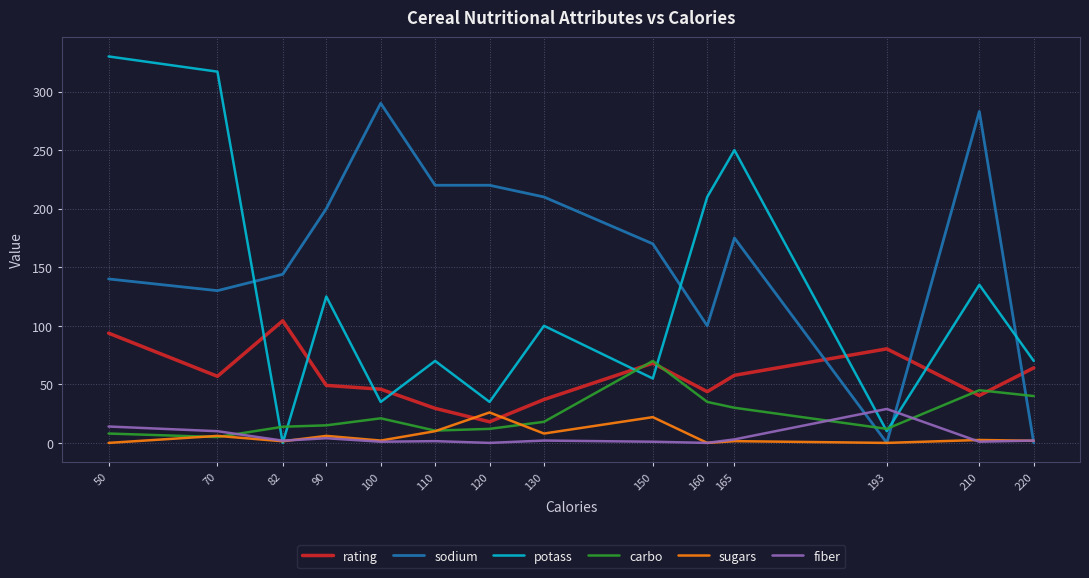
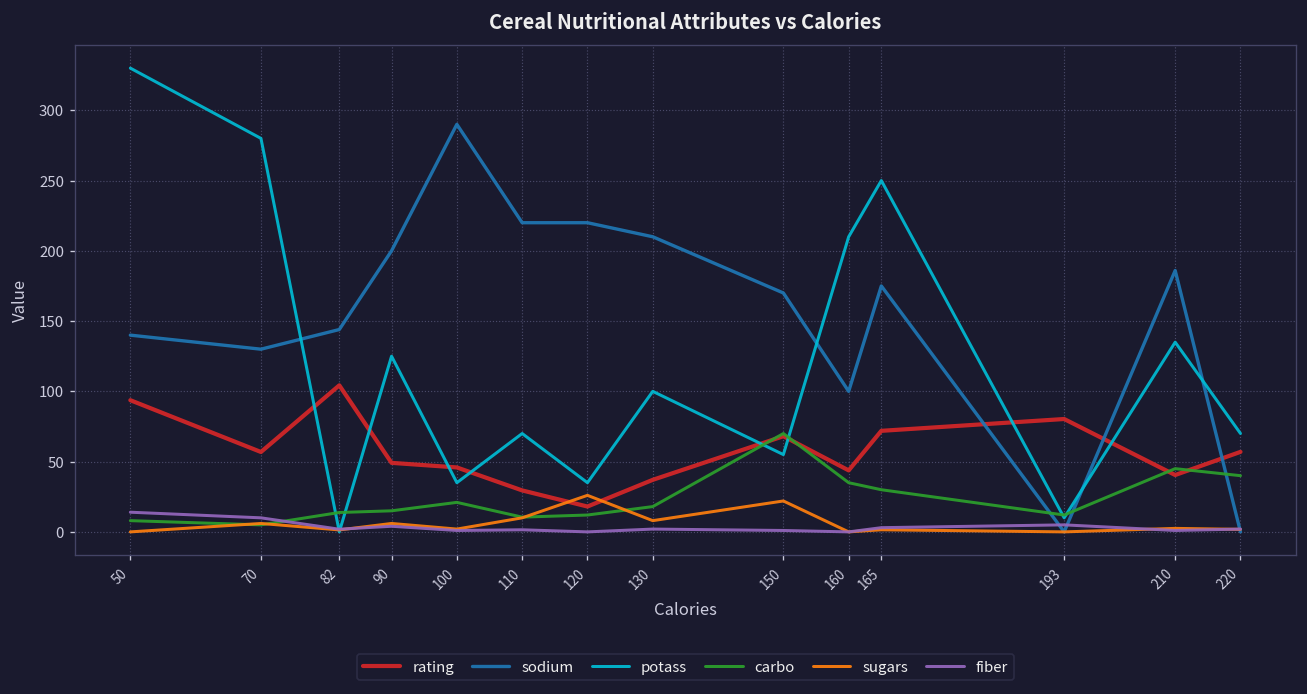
  {
    "rating": {
      "50": 94,
      "70": 57,
      "82": 104,
      "90": 49,
      "100": 46,
      "110": 30,
      "120": 18,
      "130": 37,
      "160": 44,
-     "165": 58,
+     "165": 72,
      "193": 80,
      "210": 40,
-     "220": 64
+     "220": 57
    },
    "sodium": {
      "50": 140,
      "70": 130,
      "82": 144,
      "90": 200,
      "100": 290,
      "110": 220,
      "120": 220,
      "130": 210,
      "150": 170,
      "160": 100,
      "165": 175,
-     "210": 283
+     "210": 186
    },
    "potass": {
      "50": 330,
-     "70": 317,
+     "70": 280,
      "90": 125,
      "100": 35,
      "110": 70,
      "120": 35,
      "130": 100,
      "150": 55,
      "160": 210,
      "165": 250,
      "210": 135,
      "220": 70
    },
    "carbo": {
      "50": 8,
      "82": 14,
      "90": 15,
      "100": 21,
      "120": 12,
      "130": 18,
      "160": 35,
      "165": 30,
      "210": 45,
      "220": 40
    },
    "sugars": {
      "50": 0,
      "120": 26,
      "130": 8,
      "150": 22
    },
    "fiber": {
      "50": 14,
      "70": 10,
      "110": 2,
      "120": 0,
      "130": 2,
      "150": 1,
-     "193": 29
+     "193": 5
    }
  }
